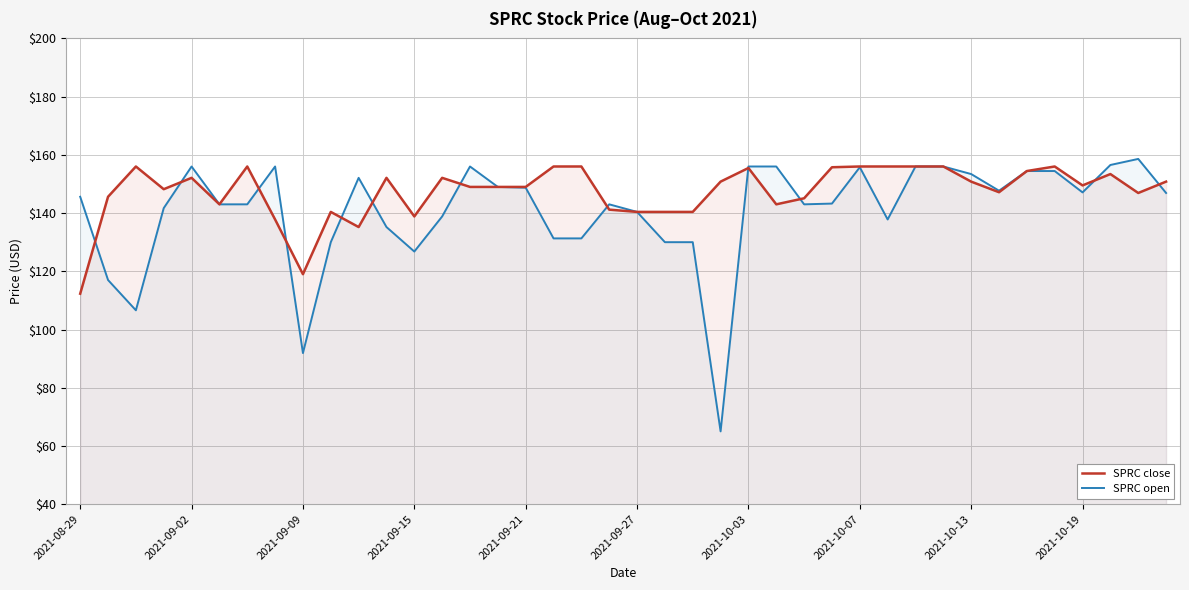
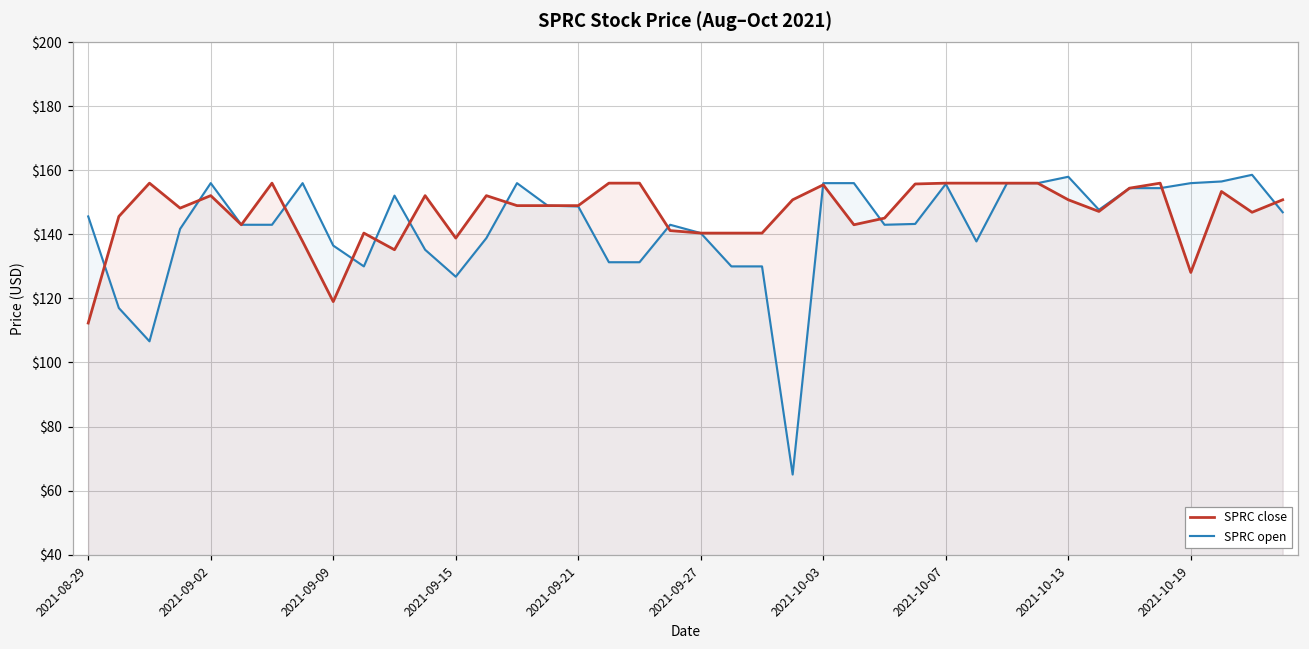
  {
    "SPRC close": {
      "2021-08-29": "$112",
      "2021-09-02": "$152",
      "2021-09-09": "$119",
      "2021-09-15": "$139",
      "2021-10-13": "$151",
-     "2021-10-19": "$150"
+     "2021-10-19": "$128"
    },
    "SPRC open": {
      "2021-08-29": "$146",
      "2021-09-02": "$156",
-     "2021-09-09": "$92",
+     "2021-09-09": "$137",
      "2021-09-15": "$127",
-     "2021-10-13": "$153",
-     "2021-10-19": "$147"
+     "2021-10-13": "$158",
+     "2021-10-19": "$156"
    }
  }
